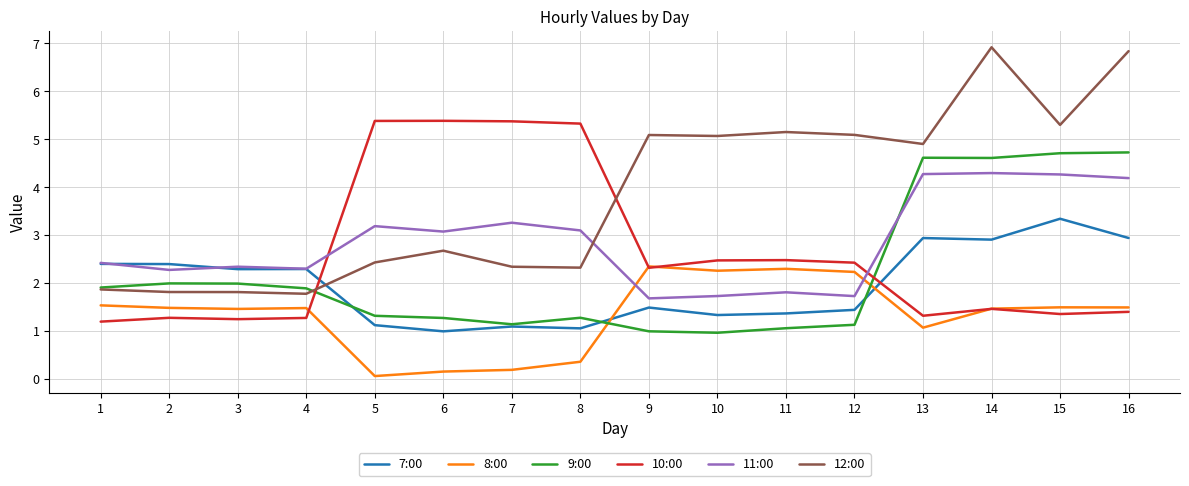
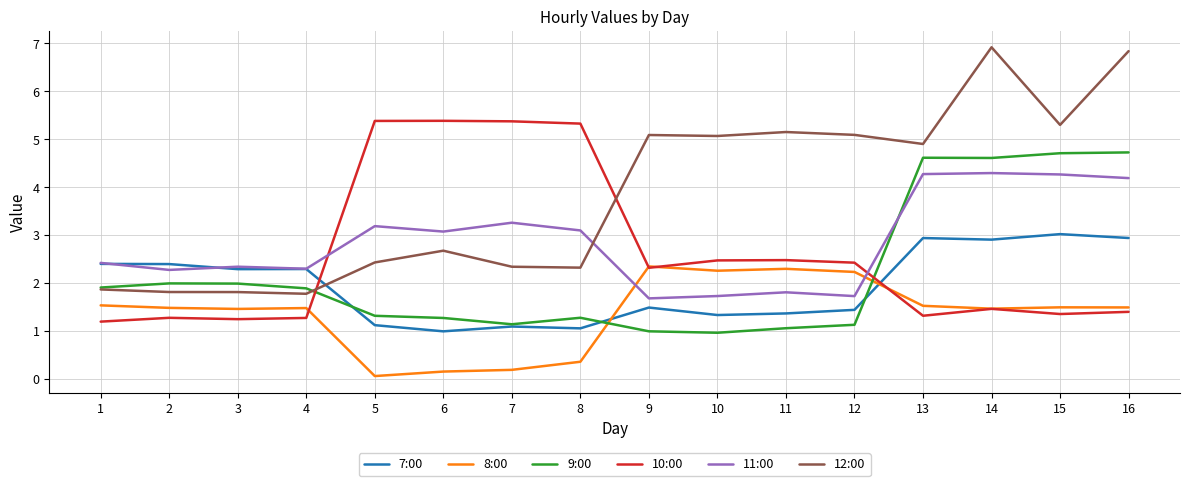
  {
    "7:00": {
      "2": 2.4,
      "5": 1.1,
      "6": 1.0,
      "8": 1.1,
      "9": 1.5,
      "10": 1.3,
      "11": 1.4,
      "12": 1.4,
      "13": 2.9,
      "14": 2.9,
-     "15": 3.3,
+     "15": 3.0,
      "16": 2.9
    },
    "8:00": {
      "1": 1.5,
      "2": 1.5,
      "3": 1.5,
      "4": 1.5,
      "5": 0.1,
      "6": 0.2,
      "7": 0.2,
      "8": 0.4,
      "10": 2.3,
      "11": 2.3,
      "12": 2.2,
-     "13": 1.1,
+     "13": 1.5,
      "15": 1.5,
      "16": 1.5
    },
    "9:00": {
      "2": 2.0,
      "3": 2.0,
      "4": 1.9,
      "5": 1.3,
      "6": 1.3,
      "8": 1.3,
      "9": 1.0,
      "10": 1.0,
      "11": 1.1,
      "12": 1.1,
      "13": 4.6,
      "14": 4.6,
      "15": 4.7,
      "16": 4.7
    },
    "10:00": {
      "1": 1.2,
      "2": 1.3,
      "3": 1.2,
      "4": 1.3,
      "5": 5.4,
      "6": 5.4,
      "7": 5.4,
      "8": 5.3,
      "10": 2.5,
      "11": 2.5,
      "12": 2.4,
      "13": 1.3,
      "15": 1.4,
      "16": 1.4
    },
    "11:00": {
      "2": 2.3,
      "5": 3.2,
      "6": 3.1,
      "7": 3.3,
      "8": 3.1,
      "9": 1.7,
      "10": 1.7,
      "11": 1.8,
      "12": 1.7,
      "13": 4.3,
      "14": 4.3,
      "15": 4.3,
      "16": 4.2
    },
    "12:00": {
      "2": 1.8,
      "3": 1.8,
      "4": 1.8,
      "5": 2.4,
      "6": 2.7,
      "7": 2.3,
      "8": 2.3,
      "9": 5.1,
      "10": 5.1,
      "11": 5.1,
      "12": 5.1,
      "13": 4.9,
      "14": 6.9,
      "15": 5.3,
      "16": 6.8
    }
  }
